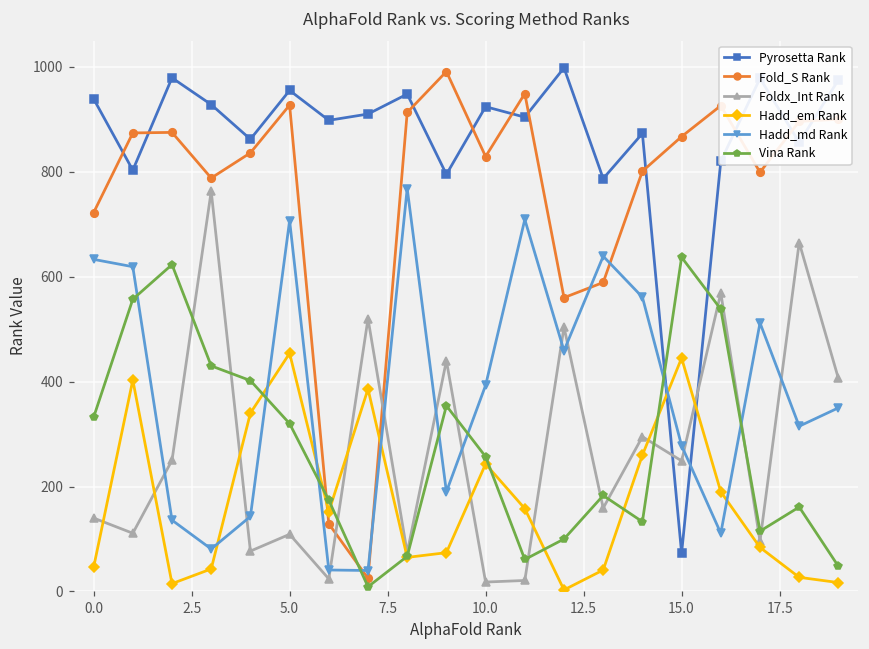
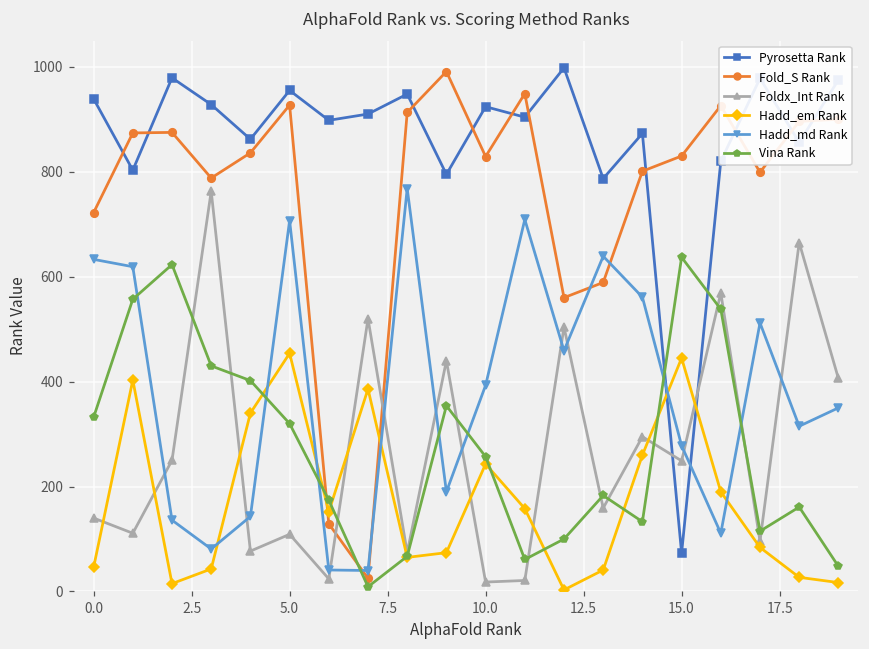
  {
    "Fold_S Rank": {
      "0.0": 720,
      "5.0": 930,
      "10.0": 830,
-     "15.0": 870
+     "15.0": 830
    },
    "Foldx_Int Rank": {
      "0.0": 140,
      "5.0": 110,
      "10.0": 20,
      "15.0": 250
    },
    "Hadd_em Rank": {
      "0.0": 50,
      "5.0": 450,
      "10.0": 240,
      "15.0": 450
    },
    "Vina Rank": {
      "0.0": 330,
      "5.0": 320,
      "10.0": 260,
      "15.0": 640
    }
  }
